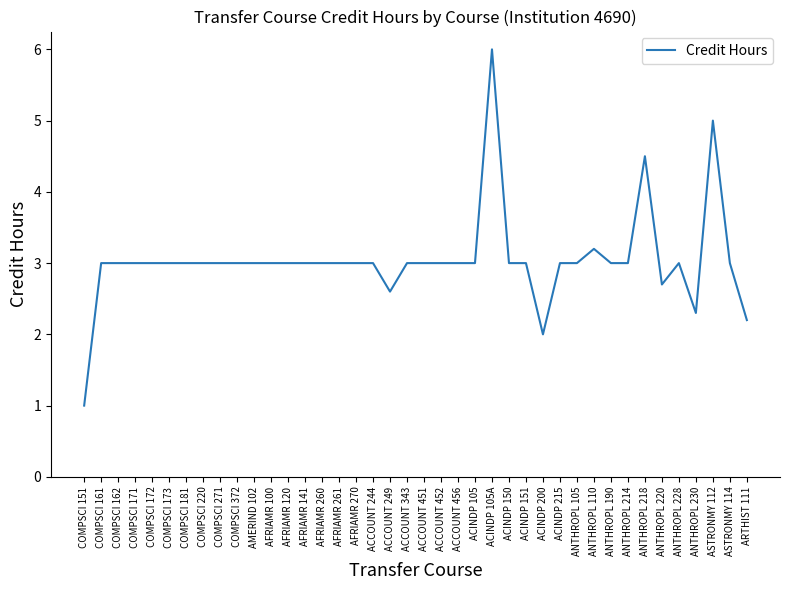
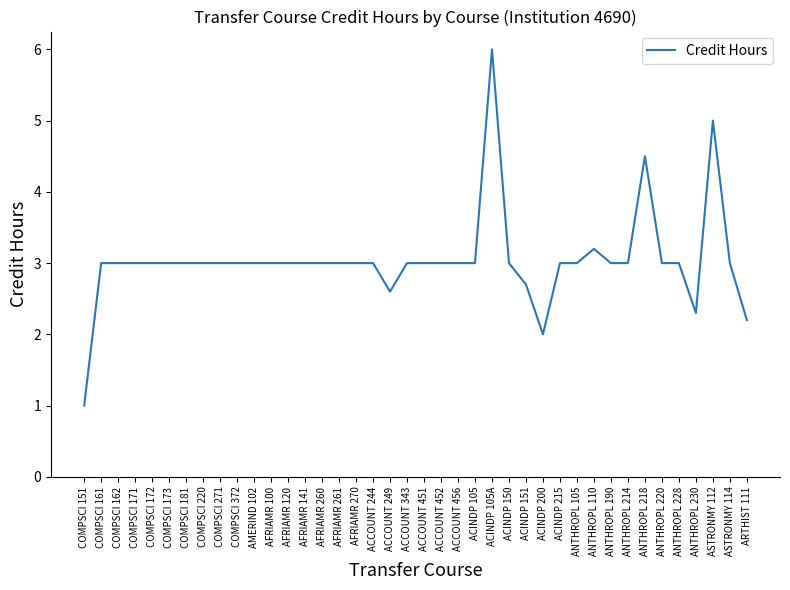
  {
    "COMPSCI 151": 1.0,
    "COMPSCI 161": 3.0,
    "COMPSCI 162": 3.0,
    "COMPSCI 171": 3.0,
    "COMPSCI 172": 3.0,
    "COMPSCI 173": 3.0,
    "COMPSCI 181": 3.0,
    "COMPSCI 220": 3.0,
    "COMPSCI 271": 3.0,
    "COMPSCI 372": 3.0,
    "AMERIND 102": 3.0,
    "AFRIAMR 100": 3.0,
    "AFRIAMR 120": 3.0,
    "AFRIAMR 141": 3.0,
    "AFRIAMR 260": 3.0,
    "AFRIAMR 261": 3.0,
    "AFRIAMR 270": 3.0,
    "ACCOUNT 244": 3.0,
    "ACCOUNT 249": 2.6,
    "ACCOUNT 343": 3.0,
    "ACCOUNT 451": 3.0,
    "ACCOUNT 452": 3.0,
    "ACCOUNT 456": 3.0,
    "ACINDP 105": 3.0,
    "ACINDP 105A": 6.0,
    "ACINDP 150": 3.0,
-   "ACINDP 151": 3.0,
+   "ACINDP 151": 2.7,
    "ACINDP 200": 2.0,
    "ACINDP 215": 3.0,
    "ANTHROPL 105": 3.0,
    "ANTHROPL 110": 3.2,
    "ANTHROPL 190": 3.0,
    "ANTHROPL 214": 3.0,
    "ANTHROPL 218": 4.5,
-   "ANTHROPL 220": 2.7,
+   "ANTHROPL 220": 3.0,
    "ANTHROPL 228": 3.0,
    "ANTHROPL 230": 2.3,
    "ASTRONMY 112": 5.0,
    "ASTRONMY 114": 3.0,
    "ARTHIST 111": 2.2
  }
